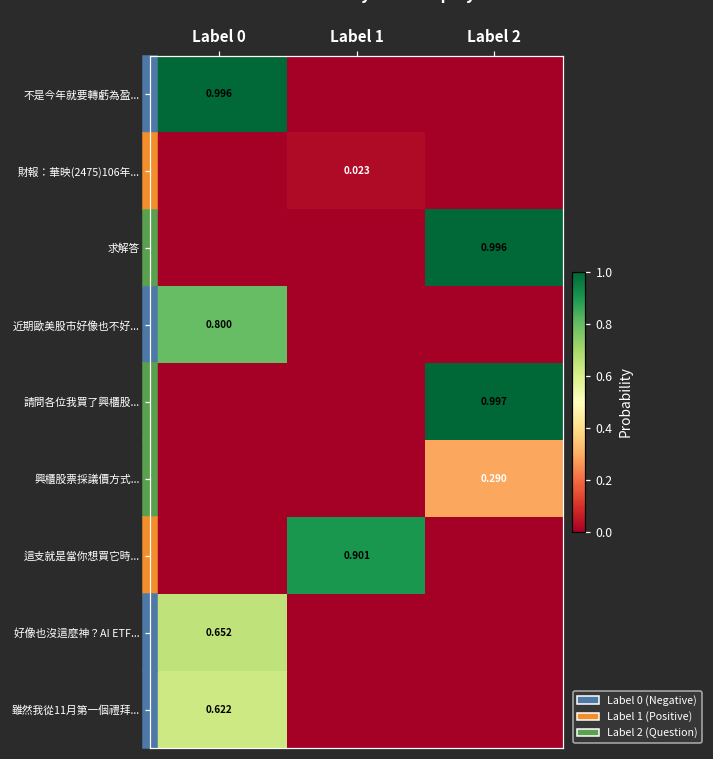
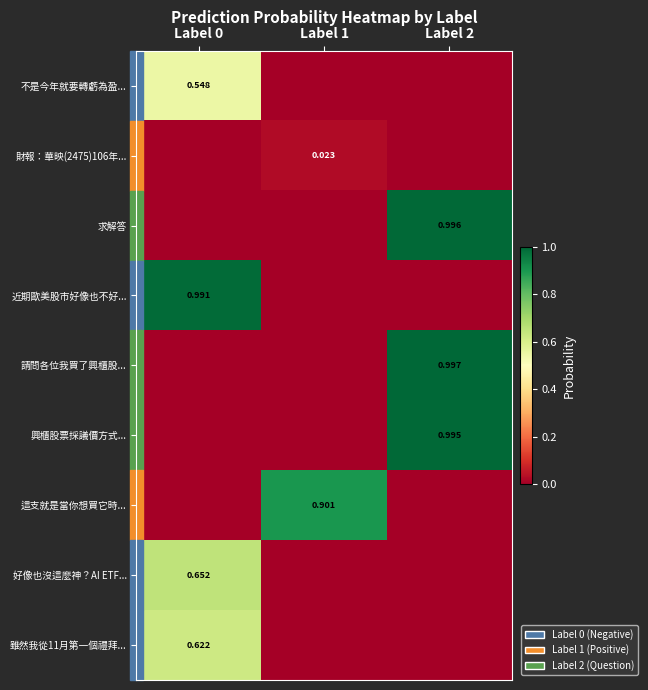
  {
    "不是今年就要轉虧為盈...": {
-     "Label 0": 0.996
+     "Label 0": 0.548
    },
    "財報：華映(2475)106年...": {
      "Label 1": 0.023
    },
    "求解答": {
      "Label 2": 0.996
    },
    "近期歐美股市好像也不好...": {
-     "Label 0": 0.800
+     "Label 0": 0.991
    },
    "請問各位我買了興櫃股...": {
      "Label 2": 0.997
    },
    "興櫃股票採議價方式...": {
-     "Label 2": 0.290
+     "Label 2": 0.995
    },
    "這支就是當你想買它時...": {
      "Label 1": 0.901
    },
    "好像也沒這麼神？AI ETF...": {
      "Label 0": 0.652
    },
    "雖然我從11月第一個禮拜...": {
      "Label 0": 0.622
    }
  }
